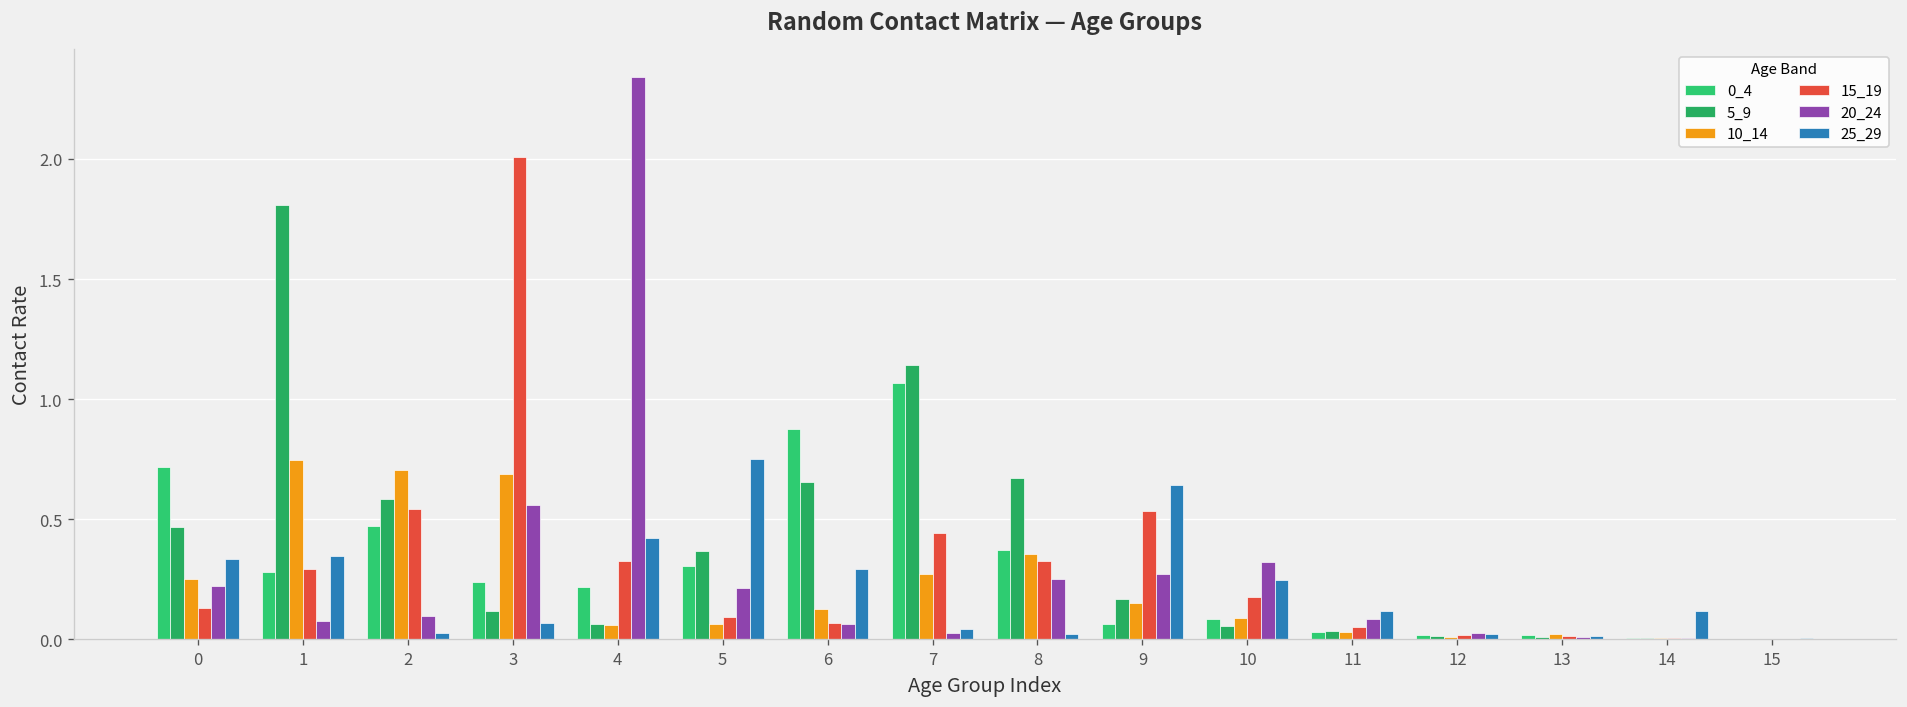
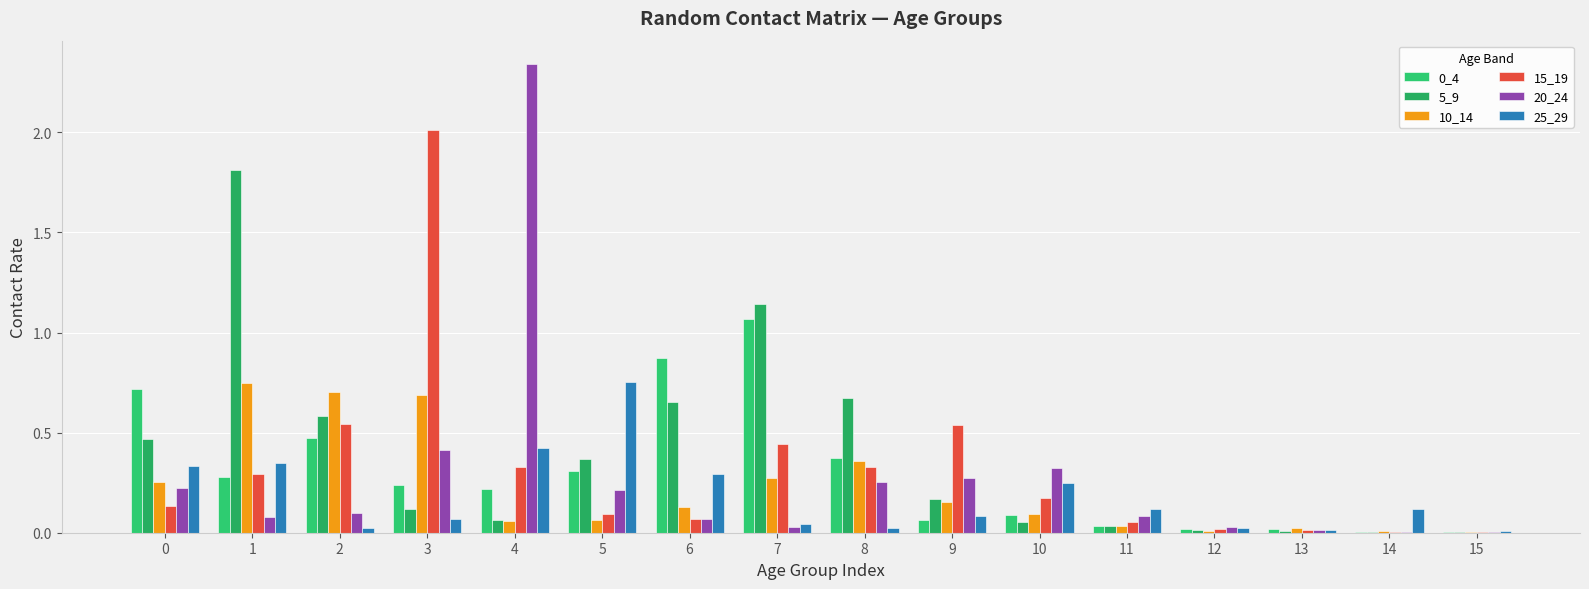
  {
    "10_14": {
      "0": 0.25,
      "1": 0.75,
      "2": 0.70,
      "3": 0.69,
      "4": 0.06,
      "5": 0.07,
      "6": 0.13,
      "7": 0.27,
      "8": 0.36,
      "9": 0.15,
      "10": 0.09,
      "11": 0.03,
      "13": 0.02
    },
    "15_19": {
      "0": 0.13,
      "1": 0.29,
      "2": 0.54,
      "3": 2.01,
      "4": 0.33,
      "5": 0.09,
      "6": 0.07,
      "7": 0.44,
      "8": 0.33,
      "9": 0.54,
      "10": 0.18,
      "11": 0.05,
      "12": 0.02,
      "13": 0.02
    },
    "20_24": {
      "0": 0.22,
      "1": 0.08,
      "2": 0.10,
-     "3": 0.56,
+     "3": 0.41,
      "4": 2.34,
      "5": 0.22,
      "6": 0.07,
      "7": 0.03,
      "8": 0.25,
      "9": 0.27,
      "10": 0.32,
      "11": 0.08,
      "12": 0.03
    },
    "25_29": {
      "0": 0.34,
      "1": 0.35,
      "2": 0.03,
      "3": 0.07,
      "4": 0.42,
      "5": 0.75,
      "6": 0.29,
      "7": 0.04,
      "8": 0.02,
-     "9": 0.64,
+     "9": 0.08,
      "10": 0.25,
      "11": 0.12,
      "12": 0.02,
      "13": 0.01,
      "14": 0.12
    }
  }
